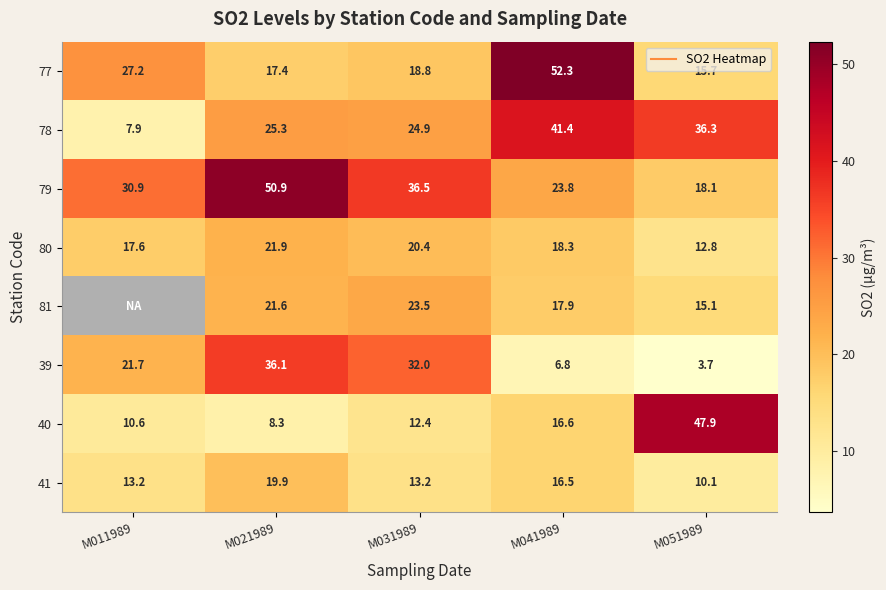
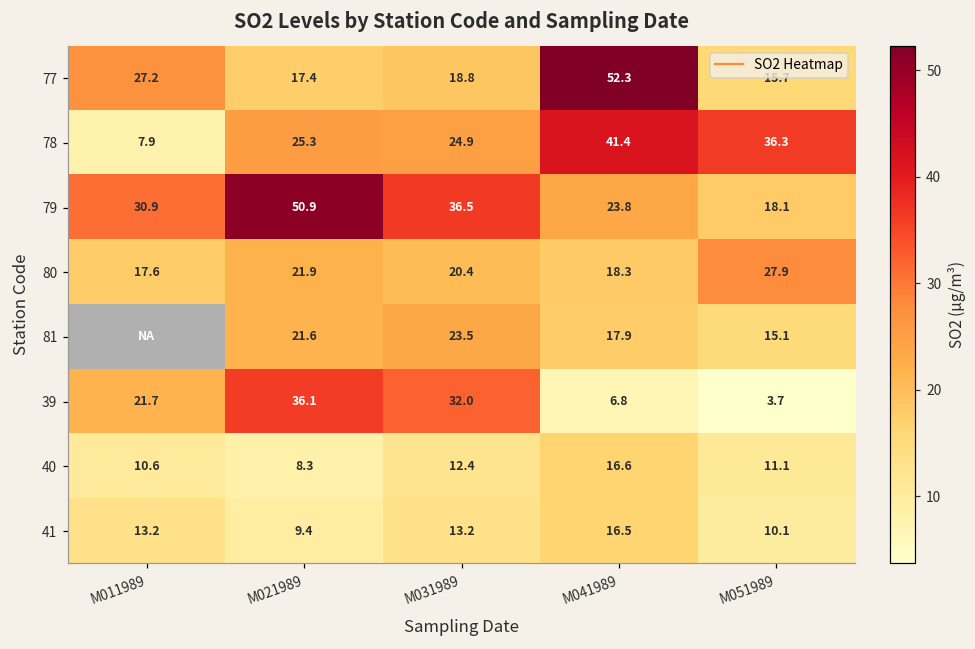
  {
    "77": {
      "M011989": 27.2,
      "M021989": 17.4,
      "M031989": 18.8,
      "M041989": 52.3
    },
    "78": {
      "M011989": 7.9,
      "M021989": 25.3,
      "M031989": 24.9,
      "M041989": 41.4,
      "M051989": 36.3
    },
    "79": {
      "M011989": 30.9,
      "M021989": 50.9,
      "M031989": 36.5,
      "M041989": 23.8,
      "M051989": 18.1
    },
    "80": {
      "M011989": 17.6,
      "M021989": 21.9,
      "M031989": 20.4,
      "M041989": 18.3,
-     "M051989": 12.8
+     "M051989": 27.9
    },
    "81": {
      "M021989": 21.6,
      "M031989": 23.5,
      "M041989": 17.9,
      "M051989": 15.1
    },
    "39": {
      "M011989": 21.7,
      "M021989": 36.1,
      "M031989": 32.0,
      "M041989": 6.8,
      "M051989": 3.7
    },
    "40": {
      "M011989": 10.6,
      "M021989": 8.3,
      "M031989": 12.4,
      "M041989": 16.6,
-     "M051989": 47.9
+     "M051989": 11.1
    },
    "41": {
      "M011989": 13.2,
-     "M021989": 19.9,
+     "M021989": 9.4,
      "M031989": 13.2,
      "M041989": 16.5,
      "M051989": 10.1
    }
  }
